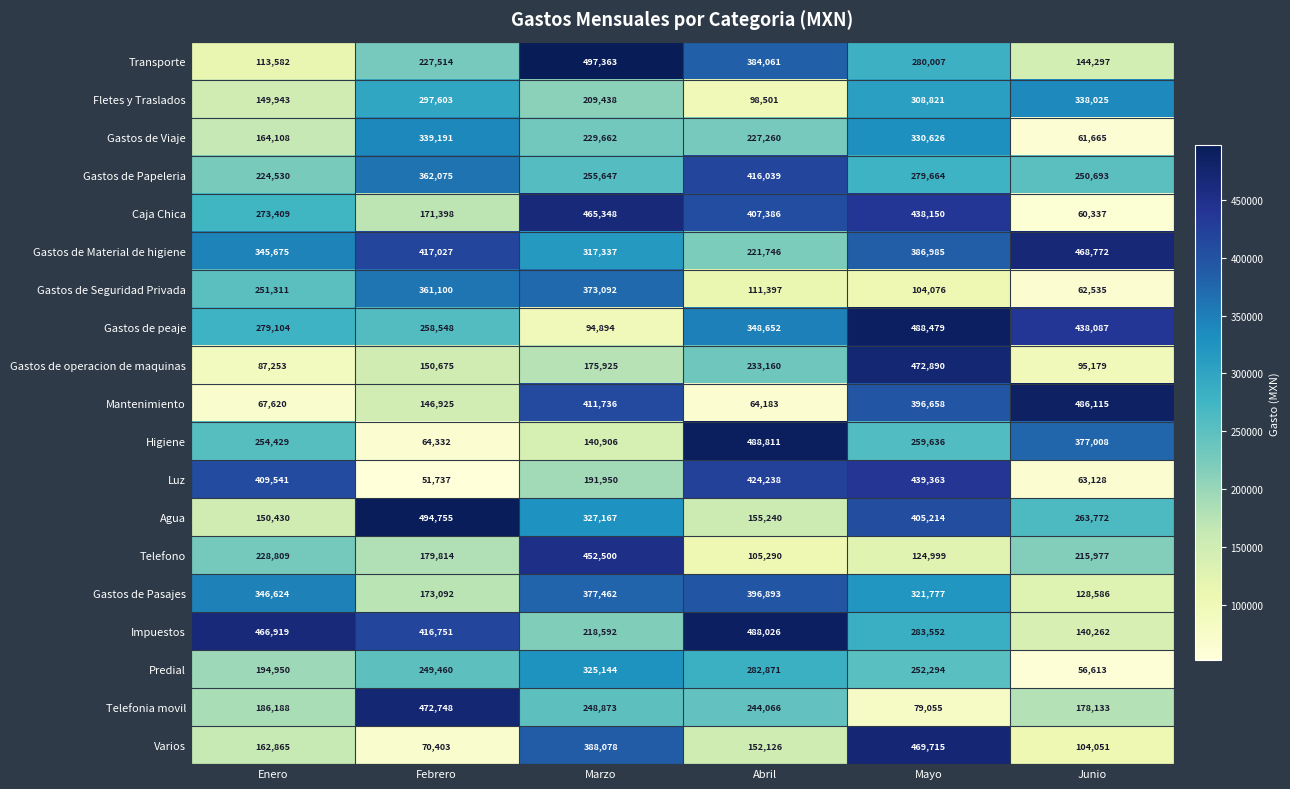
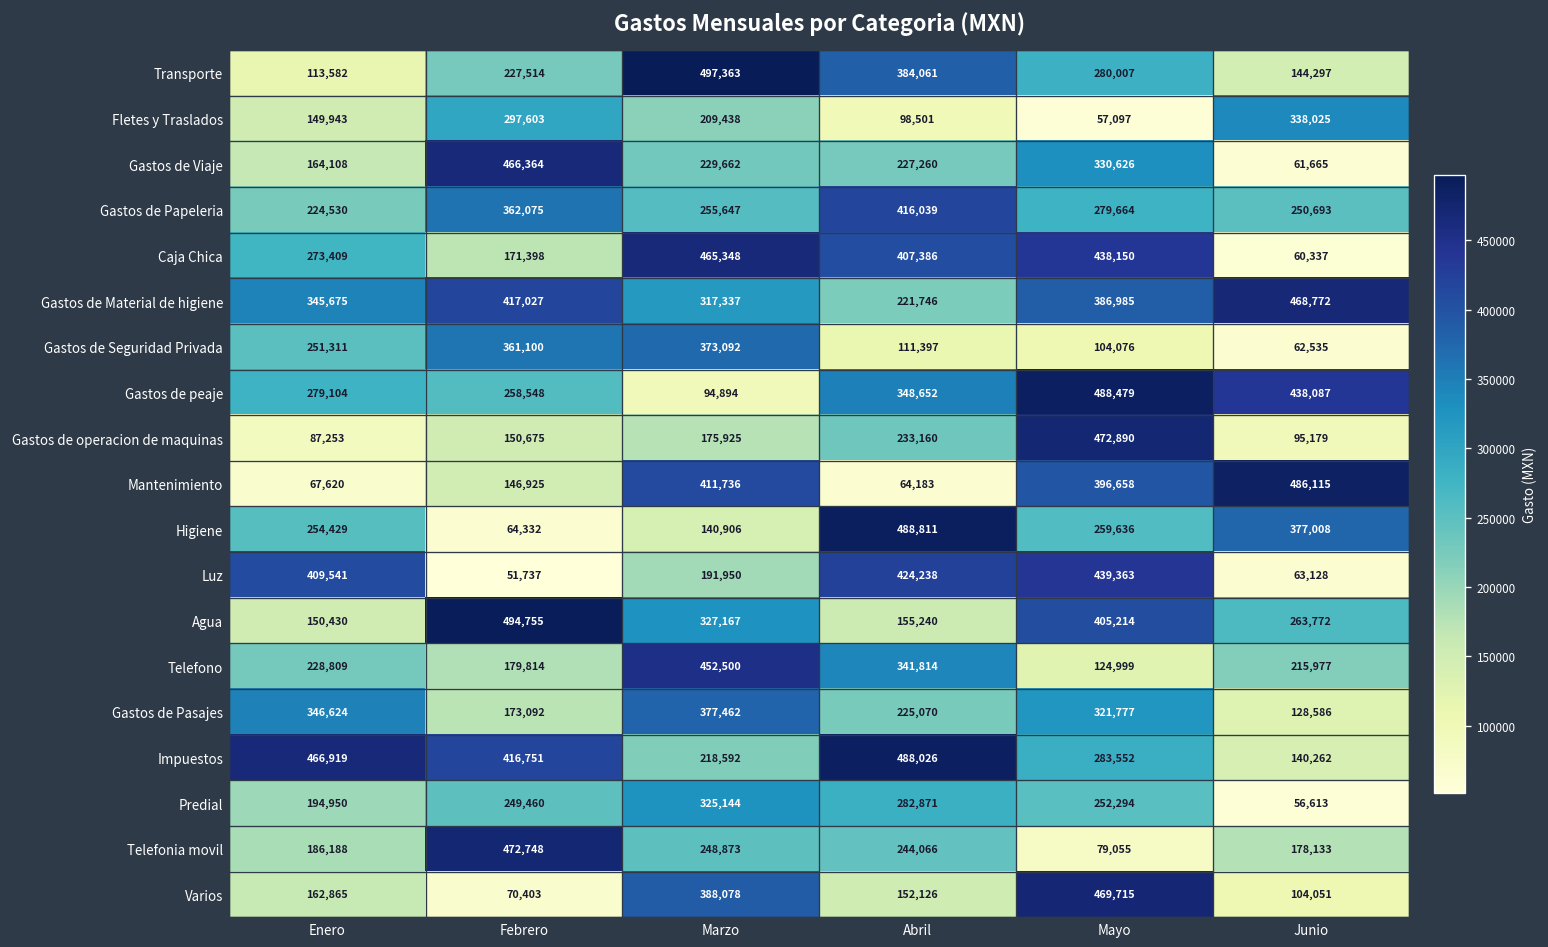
  {
    "Transporte": {
      "Enero": "113,582",
      "Febrero": "227,514",
      "Marzo": "497,363",
      "Abril": "384,061",
      "Mayo": "280,007",
      "Junio": "144,297"
    },
    "Fletes y Traslados": {
      "Enero": "149,943",
      "Febrero": "297,603",
      "Marzo": "209,438",
      "Abril": "98,501",
-     "Mayo": "308,821",
+     "Mayo": "57,097",
      "Junio": "338,025"
    },
    "Gastos de Viaje": {
      "Enero": "164,108",
-     "Febrero": "339,191",
+     "Febrero": "466,364",
      "Marzo": "229,662",
      "Abril": "227,260",
      "Mayo": "330,626",
      "Junio": "61,665"
    },
    "Gastos de Papeleria": {
      "Enero": "224,530",
      "Febrero": "362,075",
      "Marzo": "255,647",
      "Abril": "416,039",
      "Mayo": "279,664",
      "Junio": "250,693"
    },
    "Caja Chica": {
      "Enero": "273,409",
      "Febrero": "171,398",
      "Marzo": "465,348",
      "Abril": "407,386",
      "Mayo": "438,150",
      "Junio": "60,337"
    },
    "Gastos de Material de higiene": {
      "Enero": "345,675",
      "Febrero": "417,027",
      "Marzo": "317,337",
      "Abril": "221,746",
      "Mayo": "386,985",
      "Junio": "468,772"
    },
    "Gastos de Seguridad Privada": {
      "Enero": "251,311",
      "Febrero": "361,100",
      "Marzo": "373,092",
      "Abril": "111,397",
      "Mayo": "104,076",
      "Junio": "62,535"
    },
    "Gastos de peaje": {
      "Enero": "279,104",
      "Febrero": "258,548",
      "Marzo": "94,894",
      "Abril": "348,652",
      "Mayo": "488,479",
      "Junio": "438,087"
    },
    "Gastos de operacion de maquinas": {
      "Enero": "87,253",
      "Febrero": "150,675",
      "Marzo": "175,925",
      "Abril": "233,160",
      "Mayo": "472,890",
      "Junio": "95,179"
    },
    "Mantenimiento": {
      "Enero": "67,620",
      "Febrero": "146,925",
      "Marzo": "411,736",
      "Abril": "64,183",
      "Mayo": "396,658",
      "Junio": "486,115"
    },
    "Higiene": {
      "Enero": "254,429",
      "Febrero": "64,332",
      "Marzo": "140,906",
      "Abril": "488,811",
      "Mayo": "259,636",
      "Junio": "377,008"
    },
    "Luz": {
      "Enero": "409,541",
      "Febrero": "51,737",
      "Marzo": "191,950",
      "Abril": "424,238",
      "Mayo": "439,363",
      "Junio": "63,128"
    },
    "Agua": {
      "Enero": "150,430",
      "Febrero": "494,755",
      "Marzo": "327,167",
      "Abril": "155,240",
      "Mayo": "405,214",
      "Junio": "263,772"
    },
    "Telefono": {
      "Enero": "228,809",
      "Febrero": "179,814",
      "Marzo": "452,500",
-     "Abril": "105,290",
+     "Abril": "341,814",
      "Mayo": "124,999",
      "Junio": "215,977"
    },
    "Gastos de Pasajes": {
      "Enero": "346,624",
      "Febrero": "173,092",
      "Marzo": "377,462",
-     "Abril": "396,893",
+     "Abril": "225,070",
      "Mayo": "321,777",
      "Junio": "128,586"
    },
    "Impuestos": {
      "Enero": "466,919",
      "Febrero": "416,751",
      "Marzo": "218,592",
      "Abril": "488,026",
      "Mayo": "283,552",
      "Junio": "140,262"
    },
    "Predial": {
      "Enero": "194,950",
      "Febrero": "249,460",
      "Marzo": "325,144",
      "Abril": "282,871",
      "Mayo": "252,294",
      "Junio": "56,613"
    },
    "Telefonia movil": {
      "Enero": "186,188",
      "Febrero": "472,748",
      "Marzo": "248,873",
      "Abril": "244,066",
      "Mayo": "79,055",
      "Junio": "178,133"
    },
    "Varios": {
      "Enero": "162,865",
      "Febrero": "70,403",
      "Marzo": "388,078",
      "Abril": "152,126",
      "Mayo": "469,715",
      "Junio": "104,051"
    }
  }
